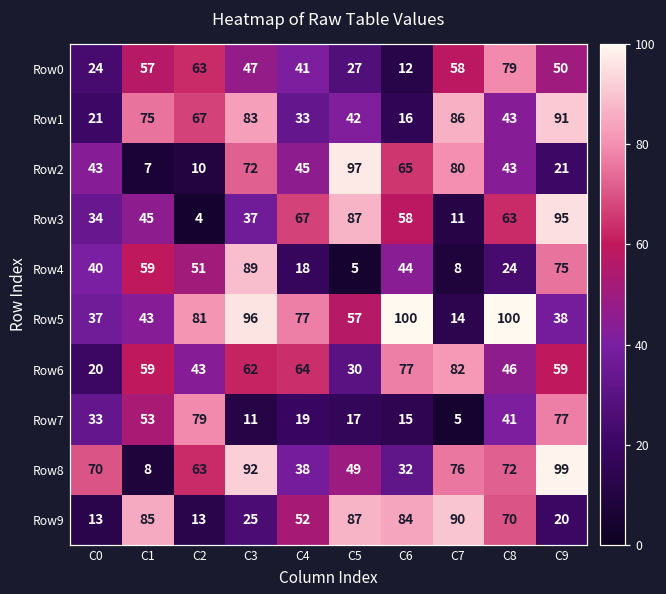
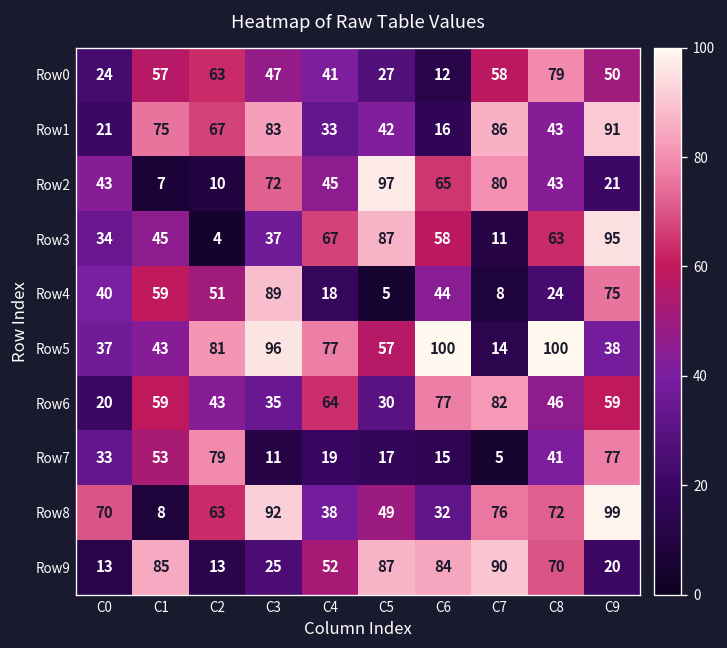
  {
    "Row0": {
      "C0": 24,
      "C1": 57,
      "C2": 63,
      "C3": 47,
      "C4": 41,
      "C5": 27,
      "C6": 12,
      "C7": 58,
      "C8": 79,
      "C9": 50
    },
    "Row1": {
      "C0": 21,
      "C1": 75,
      "C2": 67,
      "C3": 83,
      "C4": 33,
      "C5": 42,
      "C6": 16,
      "C7": 86,
      "C8": 43,
      "C9": 91
    },
    "Row2": {
      "C0": 43,
      "C1": 7,
      "C2": 10,
      "C3": 72,
      "C4": 45,
      "C5": 97,
      "C6": 65,
      "C7": 80,
      "C8": 43,
      "C9": 21
    },
    "Row3": {
      "C0": 34,
      "C1": 45,
      "C2": 4,
      "C3": 37,
      "C4": 67,
      "C5": 87,
      "C6": 58,
      "C7": 11,
      "C8": 63,
      "C9": 95
    },
    "Row4": {
      "C0": 40,
      "C1": 59,
      "C2": 51,
      "C3": 89,
      "C4": 18,
      "C5": 5,
      "C6": 44,
      "C7": 8,
      "C8": 24,
      "C9": 75
    },
    "Row5": {
      "C0": 37,
      "C1": 43,
      "C2": 81,
      "C3": 96,
      "C4": 77,
      "C5": 57,
      "C6": 100,
      "C7": 14,
      "C8": 100,
      "C9": 38
    },
    "Row6": {
      "C0": 20,
      "C1": 59,
      "C2": 43,
-     "C3": 62,
+     "C3": 35,
      "C4": 64,
      "C5": 30,
      "C6": 77,
      "C7": 82,
      "C8": 46,
      "C9": 59
    },
    "Row7": {
      "C0": 33,
      "C1": 53,
      "C2": 79,
      "C3": 11,
      "C4": 19,
      "C5": 17,
      "C6": 15,
      "C7": 5,
      "C8": 41,
      "C9": 77
    },
    "Row8": {
      "C0": 70,
      "C1": 8,
      "C2": 63,
      "C3": 92,
      "C4": 38,
      "C5": 49,
      "C6": 32,
      "C7": 76,
      "C8": 72,
      "C9": 99
    },
    "Row9": {
      "C0": 13,
      "C1": 85,
      "C2": 13,
      "C3": 25,
      "C4": 52,
      "C5": 87,
      "C6": 84,
      "C7": 90,
      "C8": 70,
      "C9": 20
    }
  }
